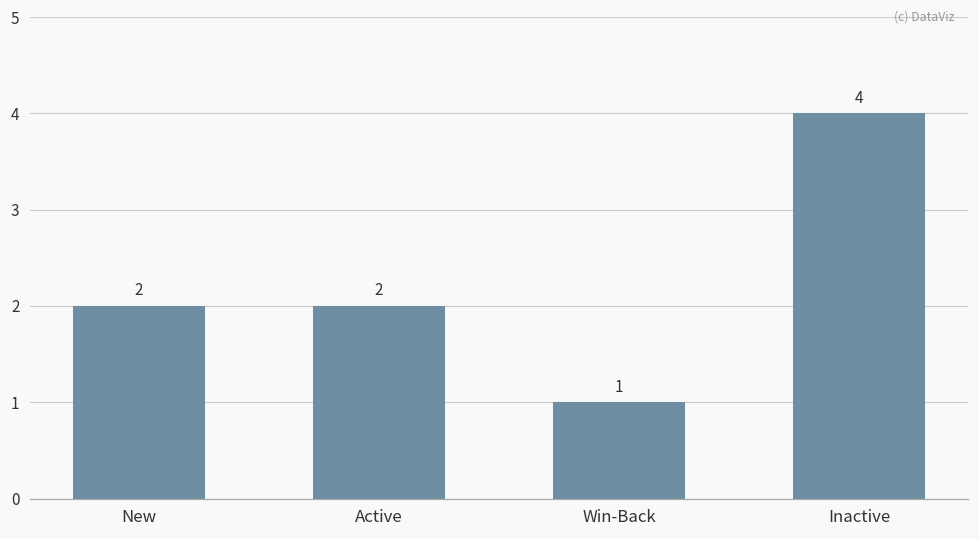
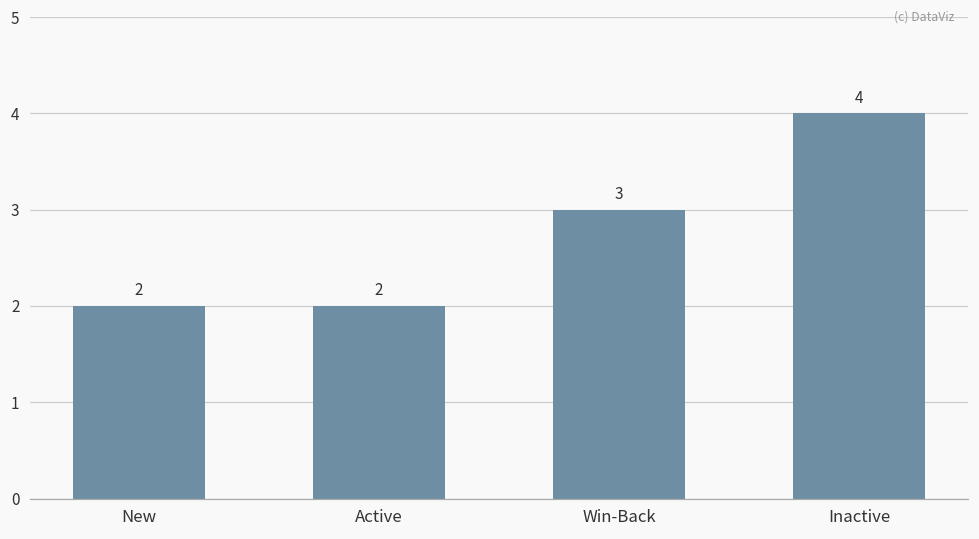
  {
    "New": 2,
    "Active": 2,
-   "Win-Back": 1,
+   "Win-Back": 3,
    "Inactive": 4
  }
